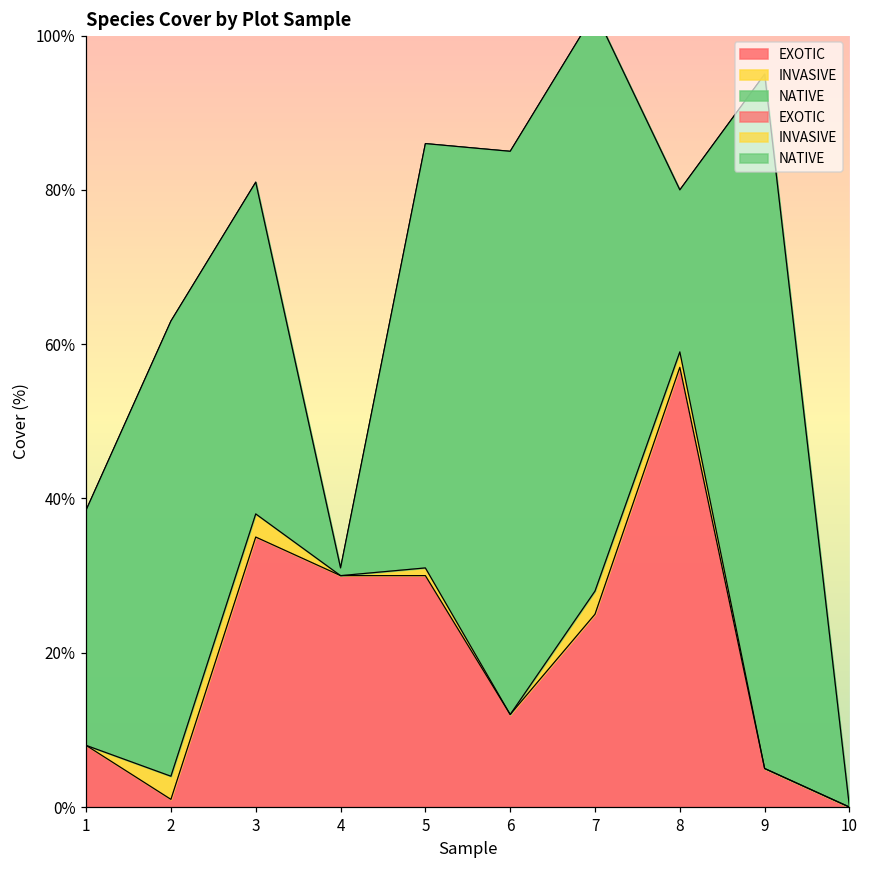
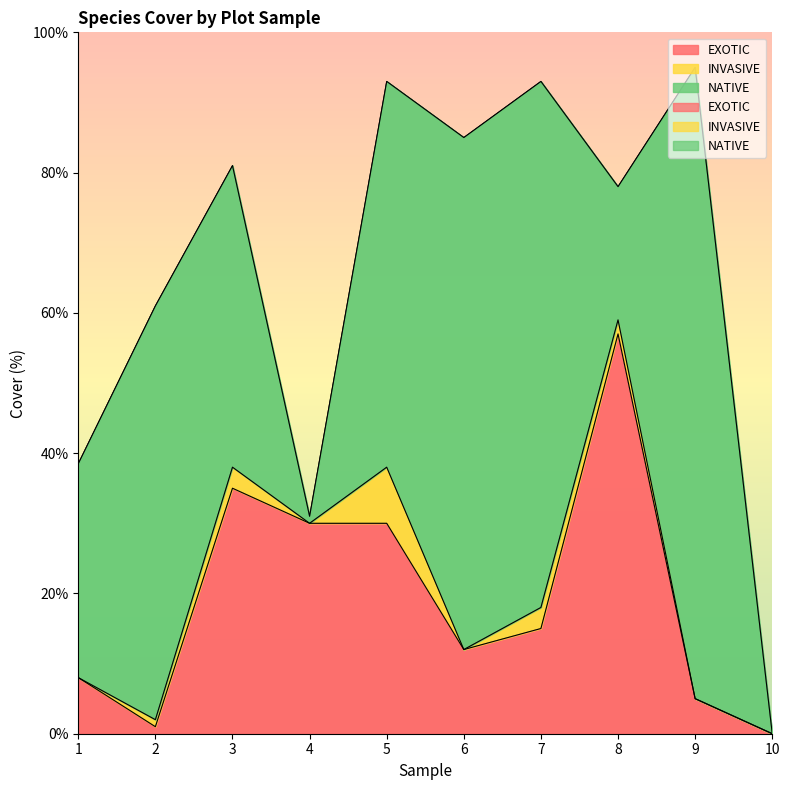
  {
    "EXOTIC": {
      "2": "1%",
      "3": "35%",
      "5": "30%",
-     "7": "25%",
+     "7": "15%",
      "8": "57%"
    },
    "INVASIVE": {
-     "2": "3%",
+     "2": "1%",
      "3": "3%",
-     "5": "1%",
+     "5": "8%",
      "7": "3%",
      "8": "2%"
    },
    "NATIVE": {
      "1": "31%",
      "2": "59%",
      "3": "43%",
      "4": "1%",
      "5": "55%",
      "6": "73%",
-     "8": "21%"
+     "8": "19%"
    }
  }
